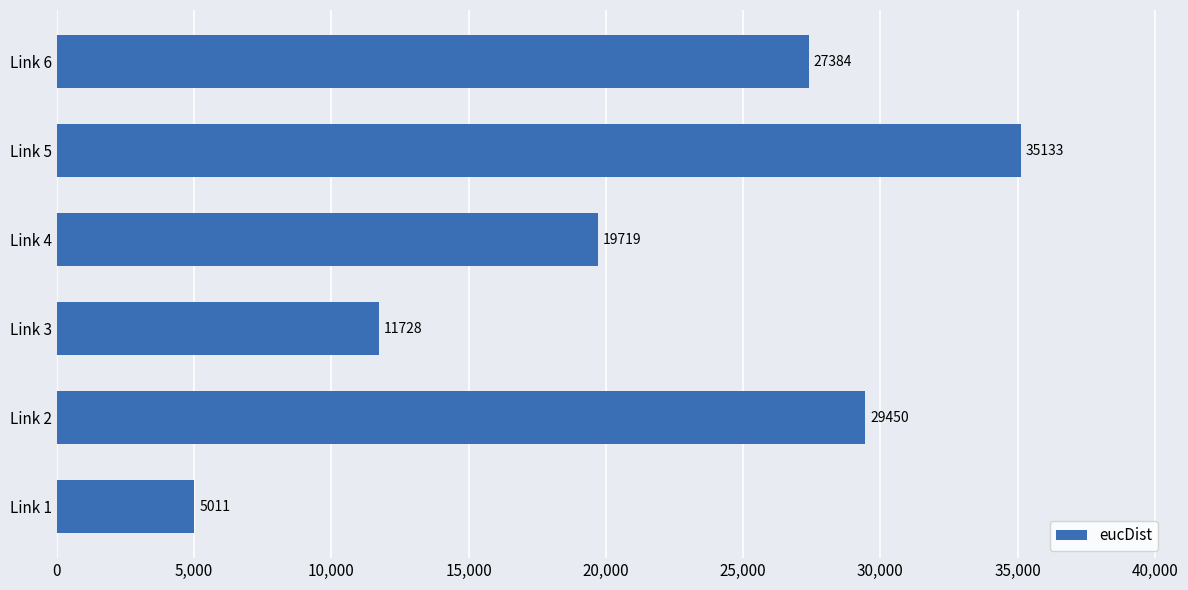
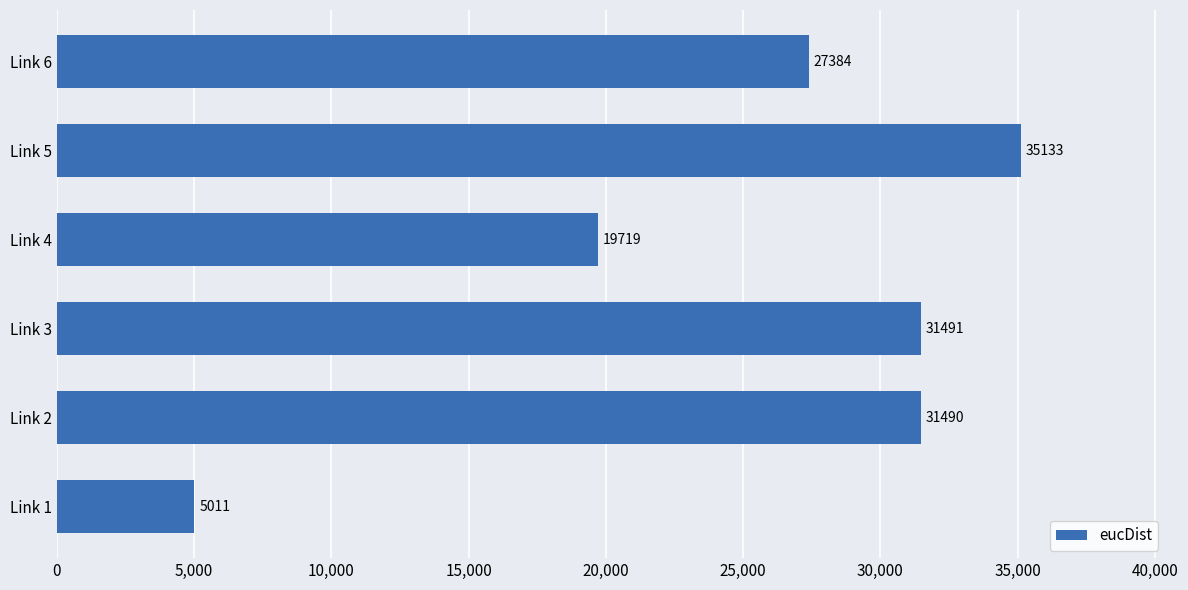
  {
    "Link 6": 27384,
    "Link 5": 35133,
    "Link 4": 19719,
-   "Link 3": 11728,
-   "Link 2": 29450,
+   "Link 3": 31491,
+   "Link 2": 31490,
    "Link 1": 5011
  }
